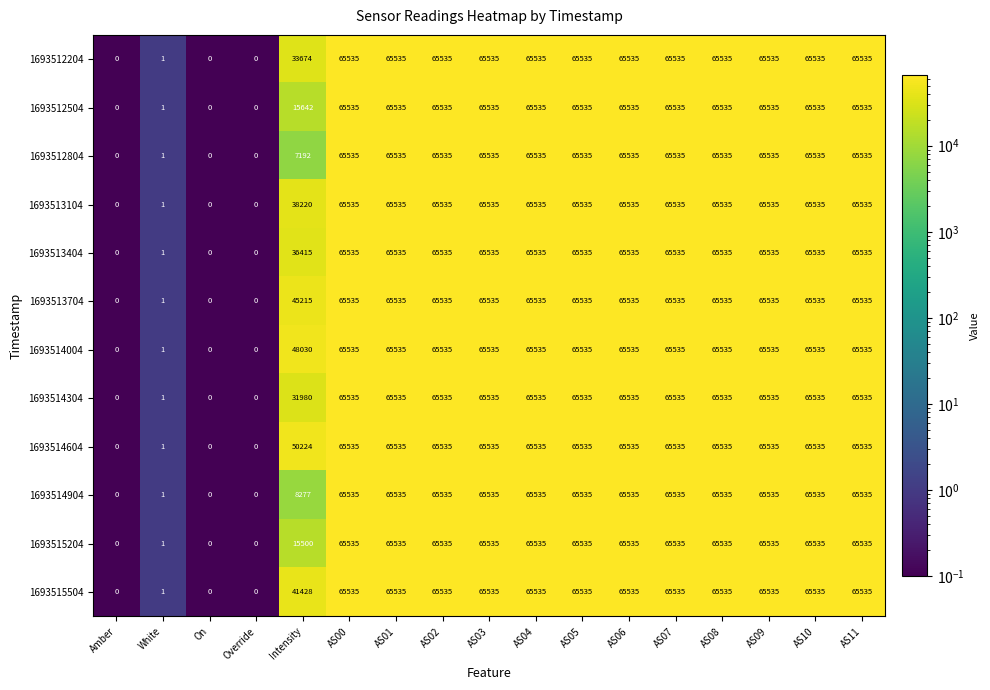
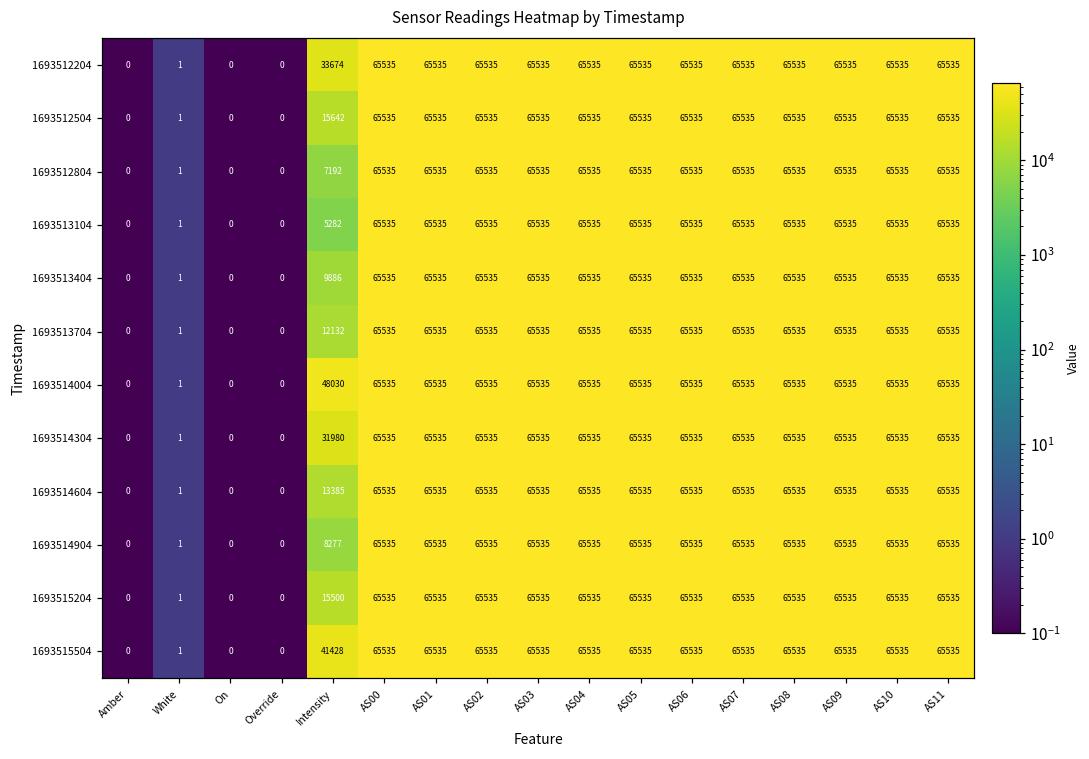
  {
    "1693513104": {
      "Amber": 0,
      "White": 1,
      "On": 0,
      "Override": 0,
-     "Intensity": 38220,
+     "Intensity": 5282,
      "AS00": 65535,
      "AS01": 65535,
      "AS02": 65535,
      "AS03": 65535,
      "AS04": 65535,
      "AS05": 65535,
      "AS06": 65535,
      "AS07": 65535,
      "AS08": 65535,
      "AS09": 65535,
      "AS10": 65535,
      "AS11": 65535
    },
    "1693513404": {
      "Amber": 0,
      "White": 1,
      "On": 0,
      "Override": 0,
-     "Intensity": 36415,
+     "Intensity": 9886,
      "AS00": 65535,
      "AS01": 65535,
      "AS02": 65535,
      "AS03": 65535,
      "AS04": 65535,
      "AS05": 65535,
      "AS06": 65535,
      "AS07": 65535,
      "AS08": 65535,
      "AS09": 65535,
      "AS10": 65535,
      "AS11": 65535
    },
    "1693513704": {
      "Amber": 0,
      "White": 1,
      "On": 0,
      "Override": 0,
-     "Intensity": 45215,
+     "Intensity": 12132,
      "AS00": 65535,
      "AS01": 65535,
      "AS02": 65535,
      "AS03": 65535,
      "AS04": 65535,
      "AS05": 65535,
      "AS06": 65535,
      "AS07": 65535,
      "AS08": 65535,
      "AS09": 65535,
      "AS10": 65535,
      "AS11": 65535
    },
    "1693514604": {
      "Amber": 0,
      "White": 1,
      "On": 0,
      "Override": 0,
-     "Intensity": 50224,
+     "Intensity": 13385,
      "AS00": 65535,
      "AS01": 65535,
      "AS02": 65535,
      "AS03": 65535,
      "AS04": 65535,
      "AS05": 65535,
      "AS06": 65535,
      "AS07": 65535,
      "AS08": 65535,
      "AS09": 65535,
      "AS10": 65535,
      "AS11": 65535
    }
  }
